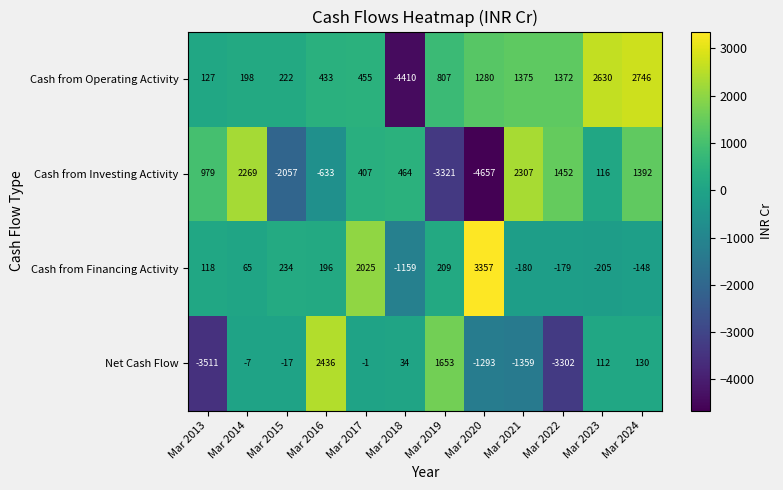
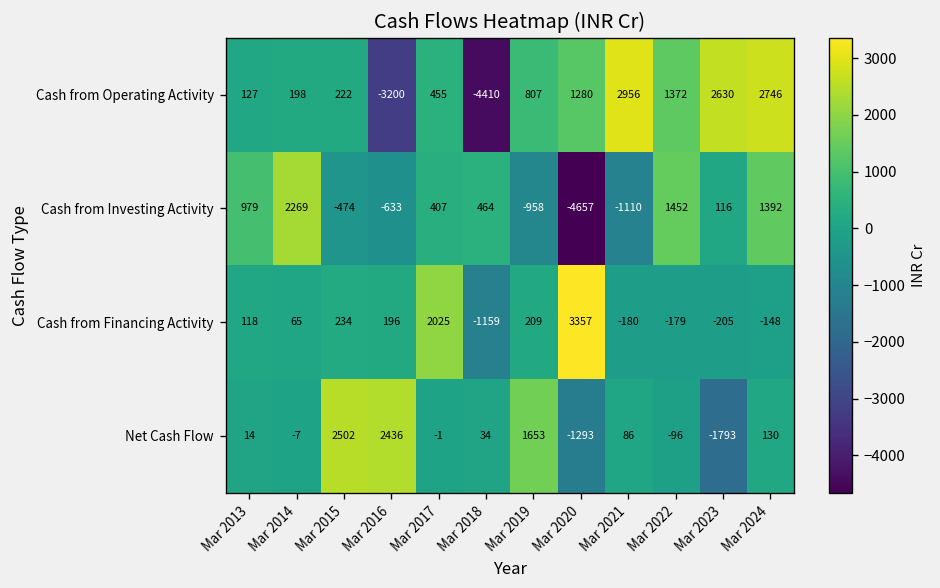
  {
    "Cash from Operating Activity": {
      "Mar 2013": 127,
      "Mar 2014": 198,
      "Mar 2015": 222,
-     "Mar 2016": 433,
+     "Mar 2016": -3200,
      "Mar 2017": 455,
      "Mar 2018": -4410,
      "Mar 2019": 807,
      "Mar 2020": 1280,
-     "Mar 2021": 1375,
+     "Mar 2021": 2956,
      "Mar 2022": 1372,
      "Mar 2023": 2630,
      "Mar 2024": 2746
    },
    "Cash from Investing Activity": {
      "Mar 2013": 979,
      "Mar 2014": 2269,
-     "Mar 2015": -2057,
+     "Mar 2015": -474,
      "Mar 2016": -633,
      "Mar 2017": 407,
      "Mar 2018": 464,
-     "Mar 2019": -3321,
+     "Mar 2019": -958,
      "Mar 2020": -4657,
-     "Mar 2021": 2307,
+     "Mar 2021": -1110,
      "Mar 2022": 1452,
      "Mar 2023": 116,
      "Mar 2024": 1392
    },
    "Cash from Financing Activity": {
      "Mar 2013": 118,
      "Mar 2014": 65,
      "Mar 2015": 234,
      "Mar 2016": 196,
      "Mar 2017": 2025,
      "Mar 2018": -1159,
      "Mar 2019": 209,
      "Mar 2020": 3357,
      "Mar 2021": -180,
      "Mar 2022": -179,
      "Mar 2023": -205,
      "Mar 2024": -148
    },
    "Net Cash Flow": {
-     "Mar 2013": -3511,
+     "Mar 2013": 14,
      "Mar 2014": -7,
-     "Mar 2015": -17,
+     "Mar 2015": 2502,
      "Mar 2016": 2436,
      "Mar 2017": -1,
      "Mar 2018": 34,
      "Mar 2019": 1653,
      "Mar 2020": -1293,
-     "Mar 2021": -1359,
-     "Mar 2022": -3302,
-     "Mar 2023": 112,
+     "Mar 2021": 86,
+     "Mar 2022": -96,
+     "Mar 2023": -1793,
      "Mar 2024": 130
    }
  }
